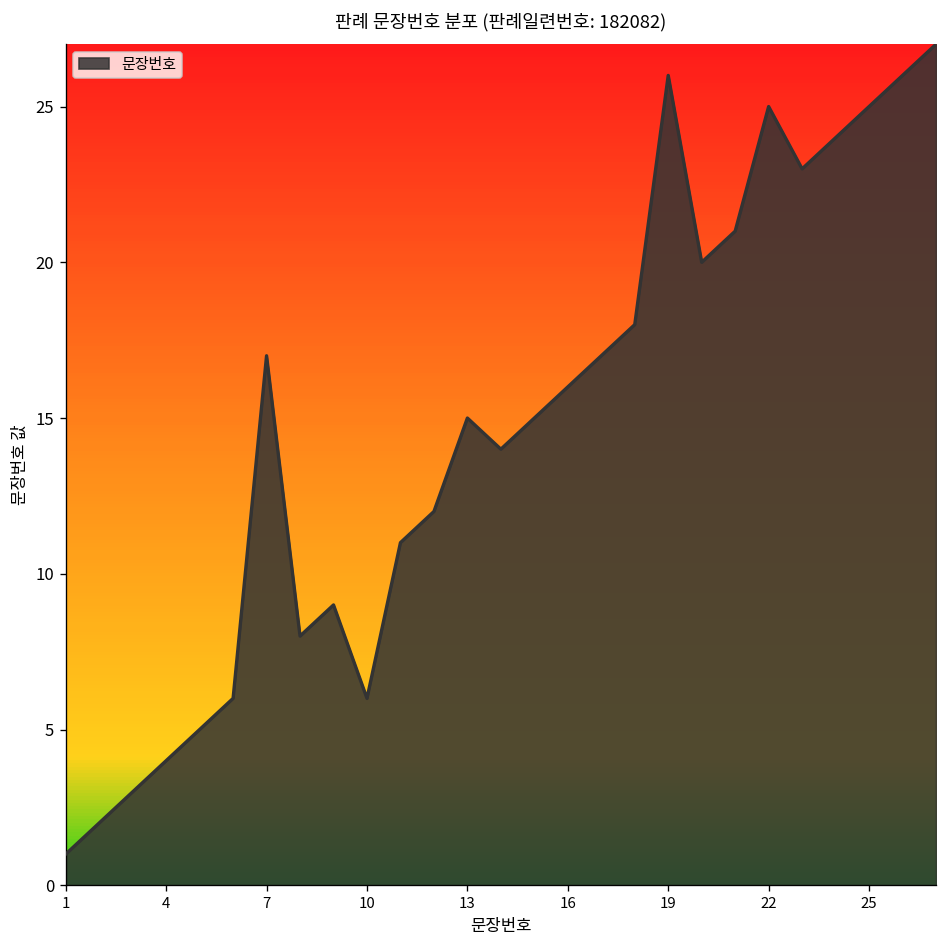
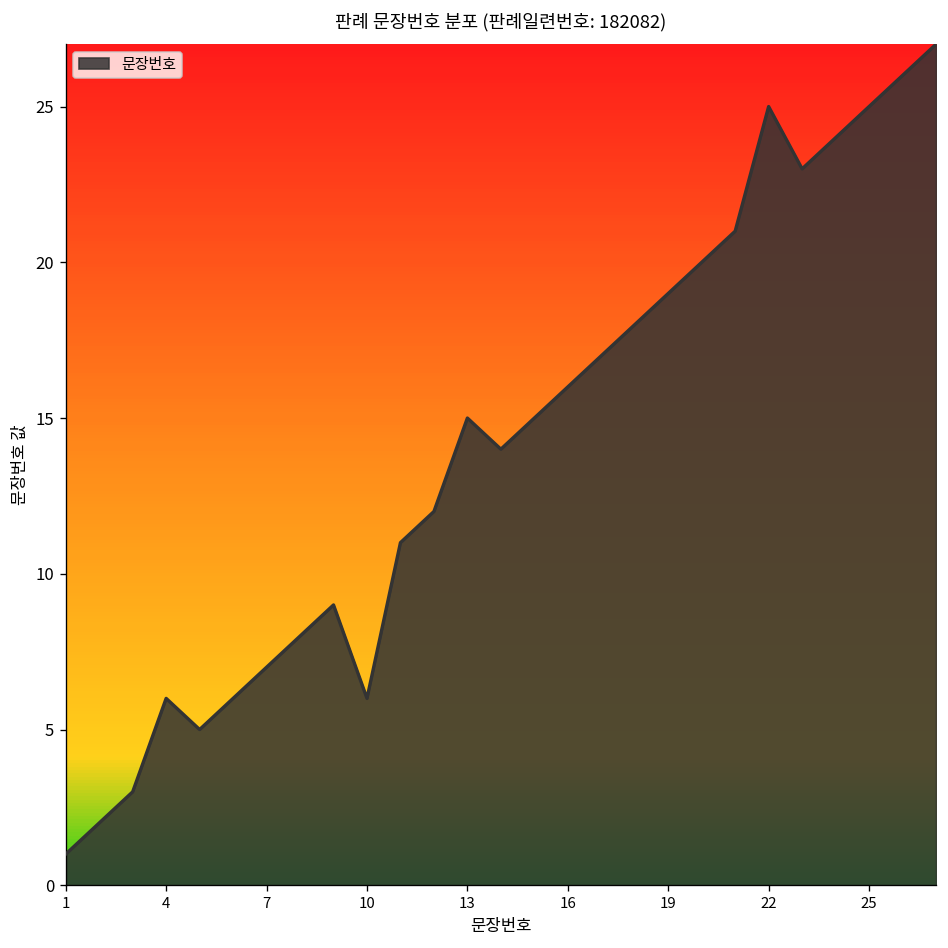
  {
    "1": 1,
-   "4": 4,
-   "7": 17,
+   "4": 6,
+   "7": 7,
    "10": 6,
    "13": 15,
    "16": 16,
-   "19": 26,
+   "19": 19,
    "22": 25,
    "25": 25
  }
